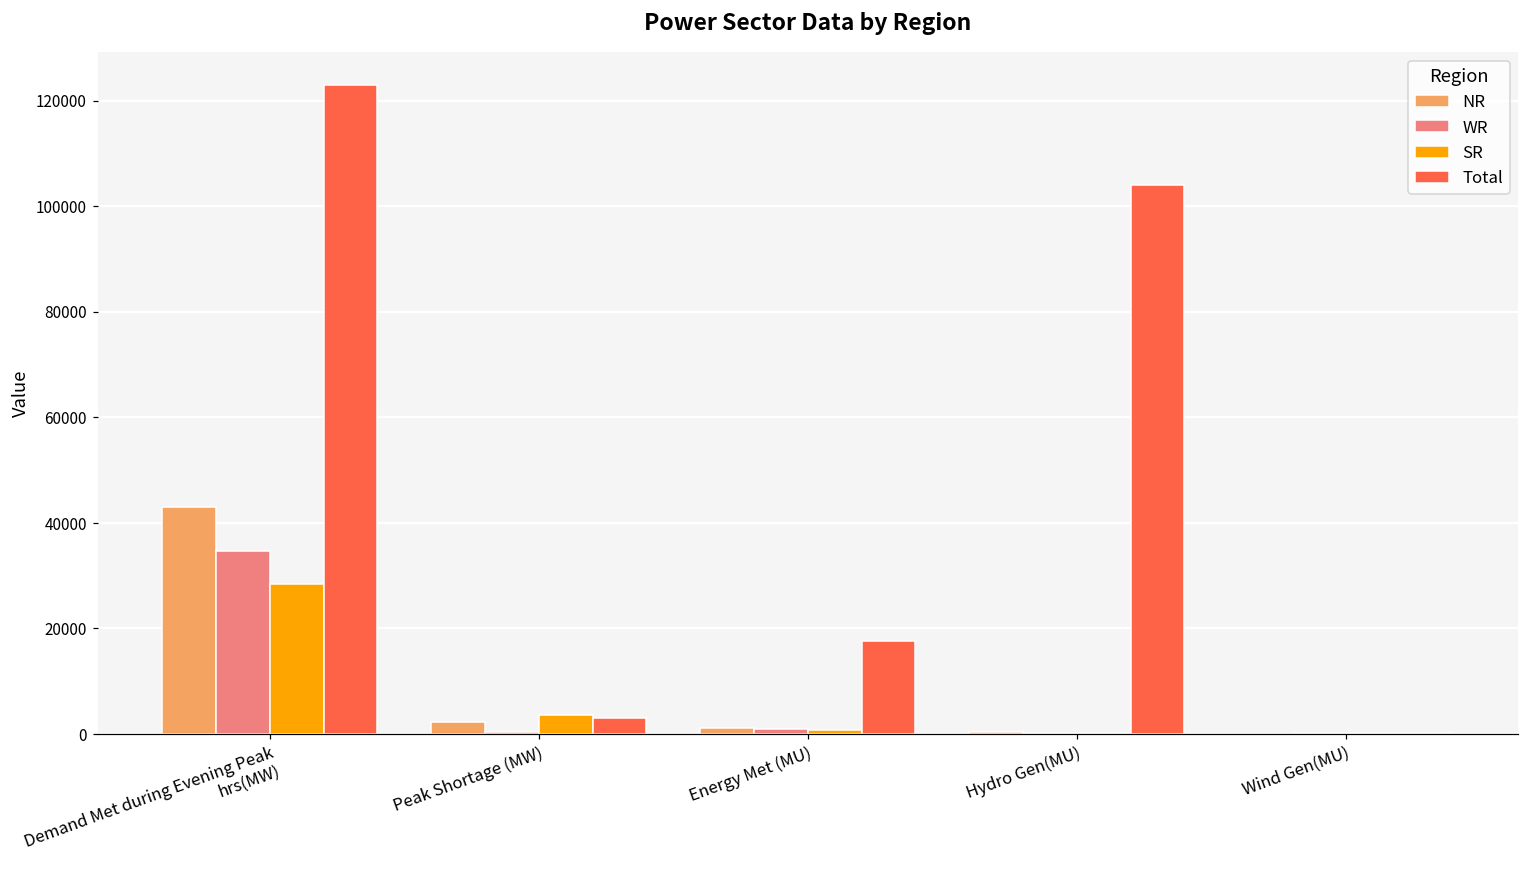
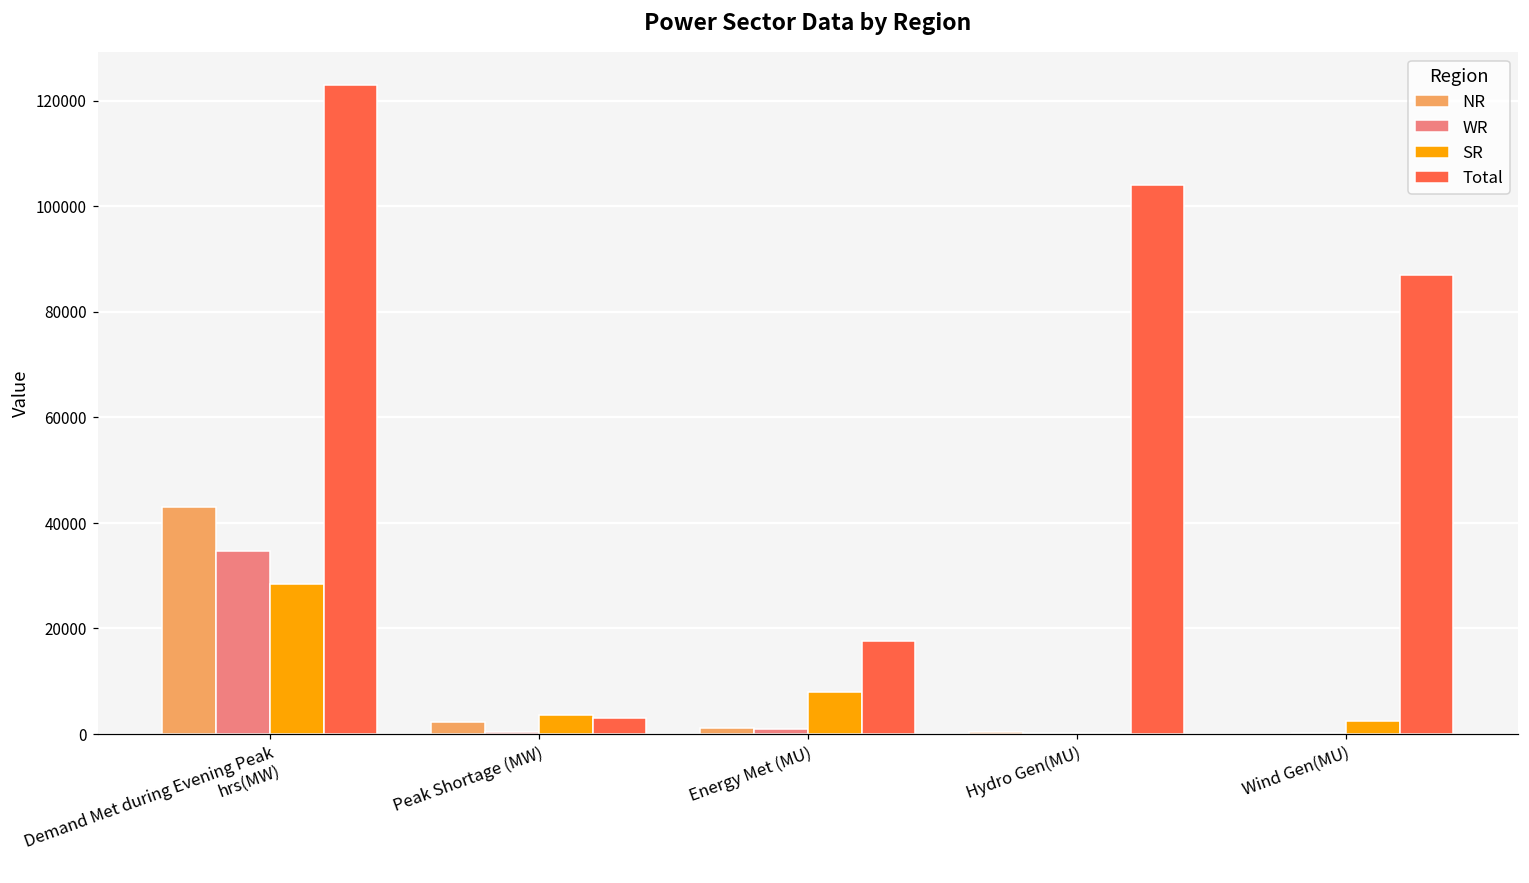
  {
    "SR": {
      "Demand Met during Evening Peak hrs(MW)": 28000,
      "Peak Shortage (MW)": 3000,
-     "Energy Met (MU)": 1000,
-     "Wind Gen(MU)": 0
+     "Energy Met (MU)": 8000,
+     "Wind Gen(MU)": 2000
    },
    "Total": {
      "Demand Met during Evening Peak hrs(MW)": 123000,
      "Peak Shortage (MW)": 3000,
      "Energy Met (MU)": 18000,
      "Hydro Gen(MU)": 104000,
-     "Wind Gen(MU)": 0
+     "Wind Gen(MU)": 87000
    }
  }
